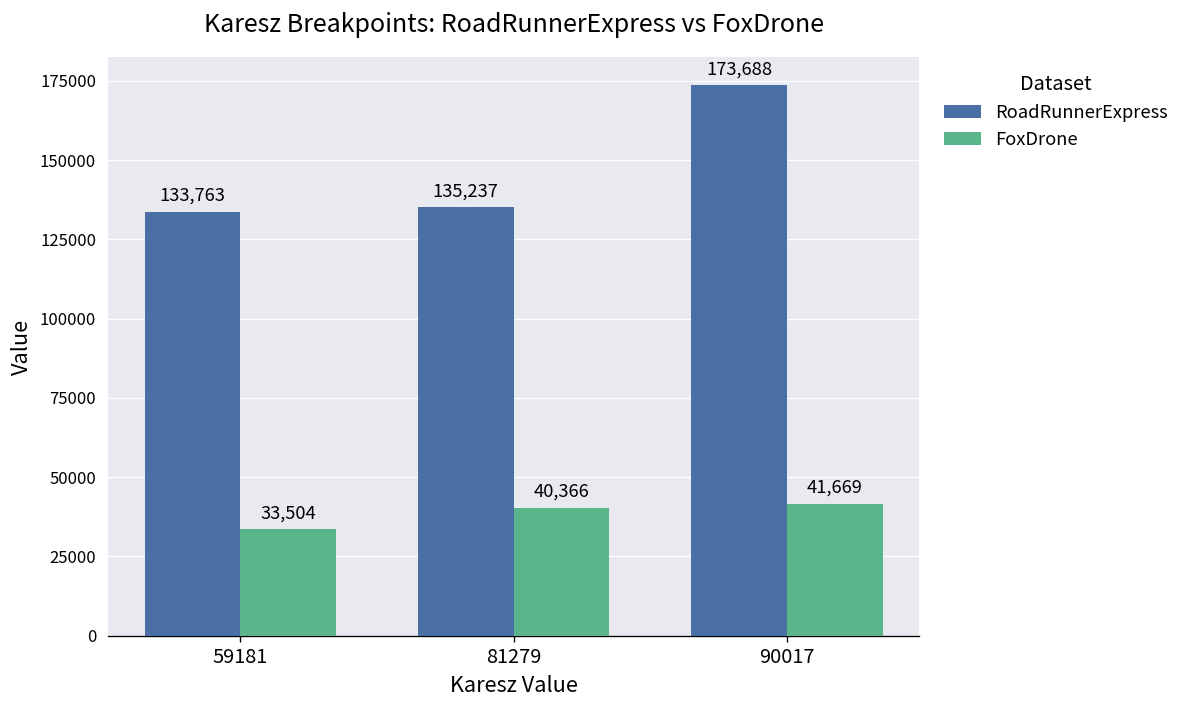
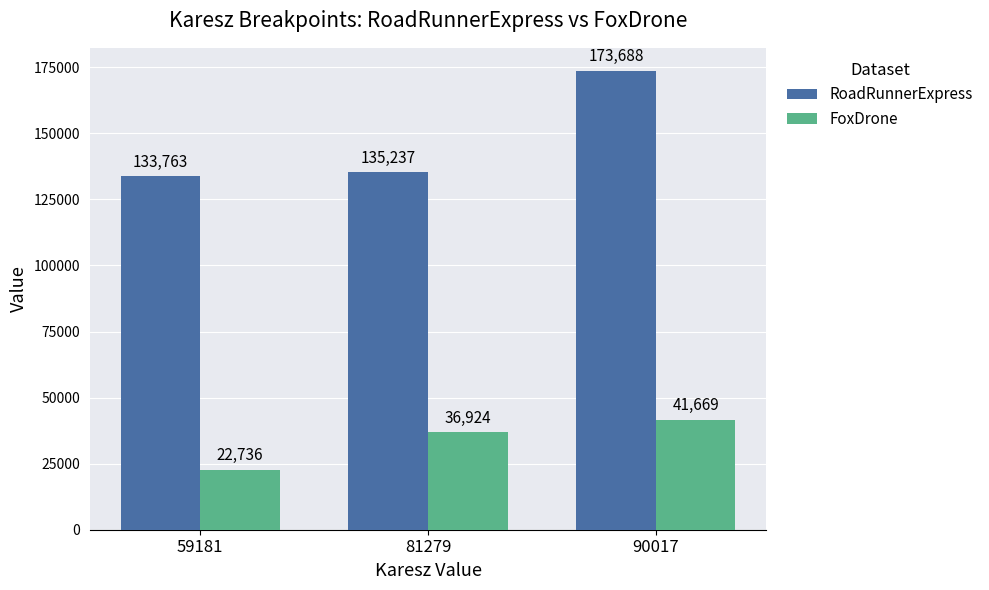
  {
    "RoadRunnerExpress": {
      "59181": "133,763",
      "81279": "135,237",
      "90017": "173,688"
    },
    "FoxDrone": {
-     "59181": "33,504",
-     "81279": "40,366",
+     "59181": "22,736",
+     "81279": "36,924",
      "90017": "41,669"
    }
  }
